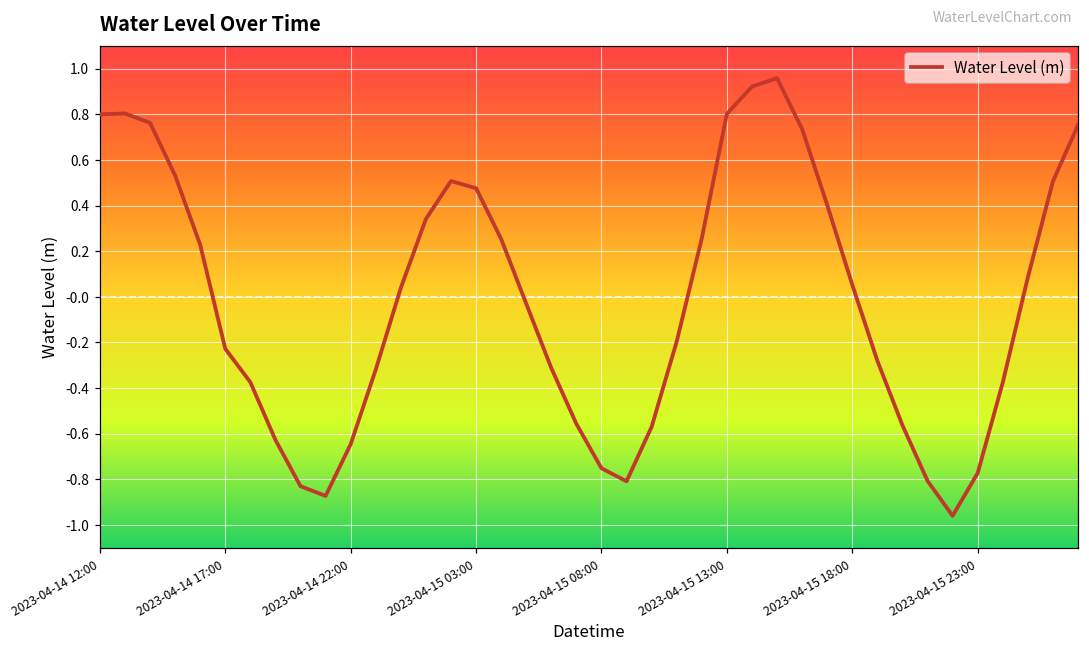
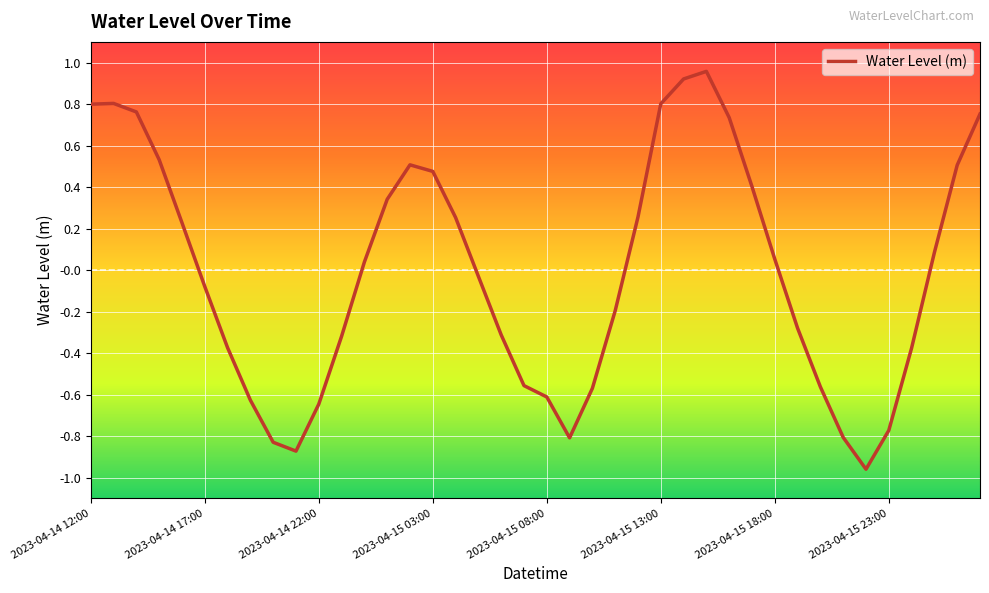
  {
    "2023-04-14 12:00": 0.80,
-   "2023-04-14 17:00": -0.23,
+   "2023-04-14 17:00": -0.08,
    "2023-04-14 22:00": -0.65,
    "2023-04-15 03:00": 0.48,
-   "2023-04-15 08:00": -0.75,
+   "2023-04-15 08:00": -0.61,
    "2023-04-15 13:00": 0.80,
    "2023-04-15 18:00": 0.05,
    "2023-04-15 23:00": -0.77
  }
